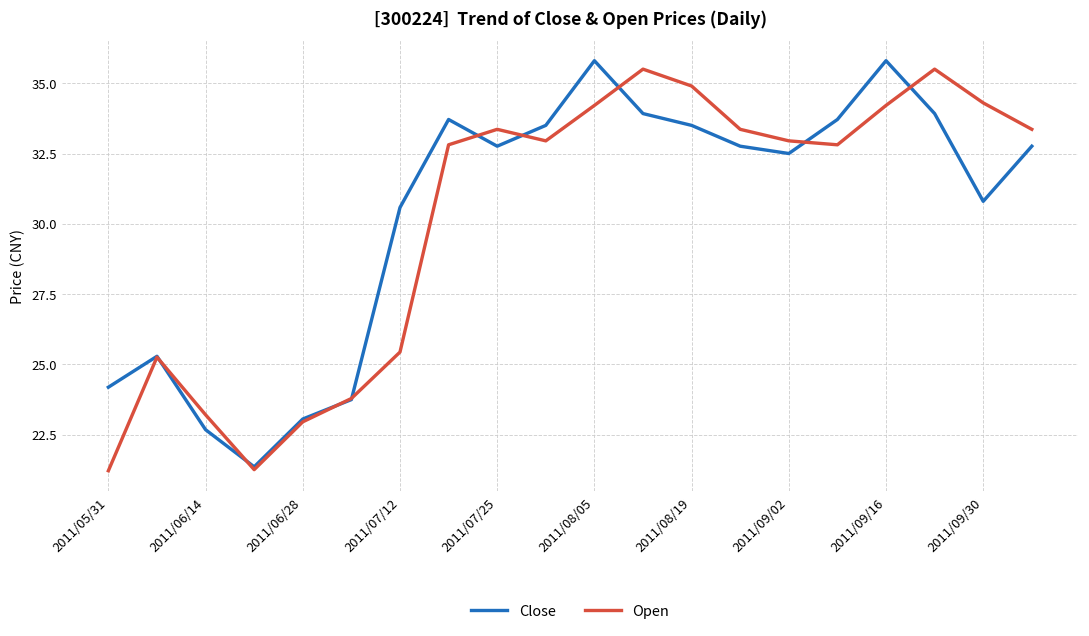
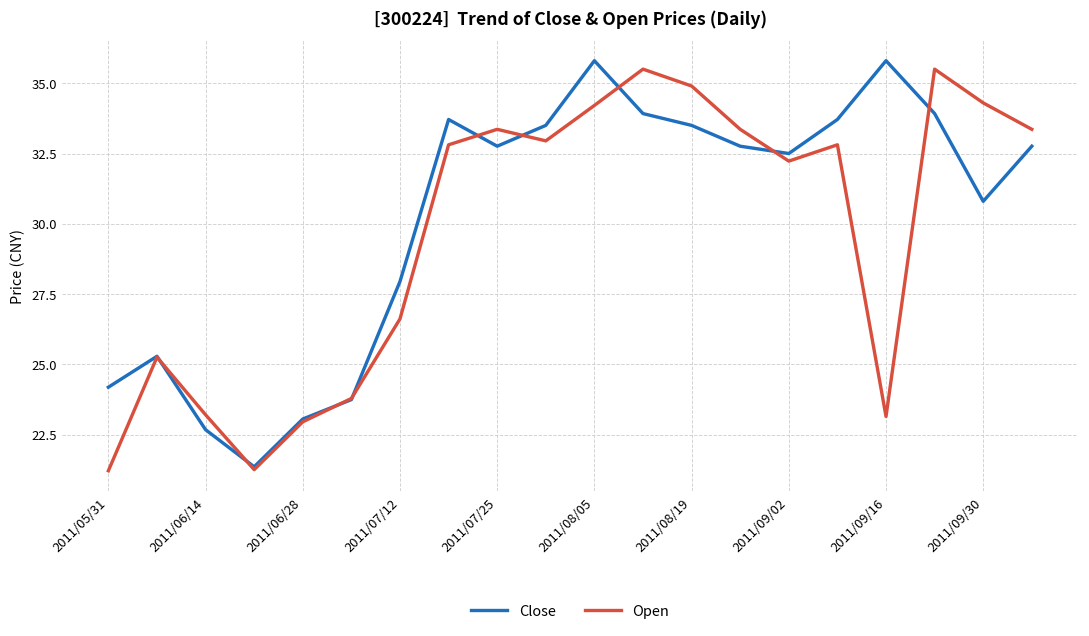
  {
    "Close": {
      "2011/05/31": 24.2,
      "2011/06/14": 22.7,
      "2011/06/28": 23.1,
-     "2011/07/12": 30.6,
+     "2011/07/12": 28.0,
      "2011/07/25": 32.8,
      "2011/08/05": 35.8,
      "2011/08/19": 33.5,
      "2011/09/02": 32.5,
      "2011/09/16": 35.8,
      "2011/09/30": 30.8
    },
    "Open": {
      "2011/05/31": 21.2,
      "2011/06/14": 23.2,
      "2011/06/28": 23.0,
-     "2011/07/12": 25.4,
+     "2011/07/12": 26.6,
      "2011/07/25": 33.4,
      "2011/08/05": 34.2,
      "2011/08/19": 34.9,
-     "2011/09/02": 33.0,
-     "2011/09/16": 34.2,
+     "2011/09/02": 32.2,
+     "2011/09/16": 23.2,
      "2011/09/30": 34.3
    }
  }
